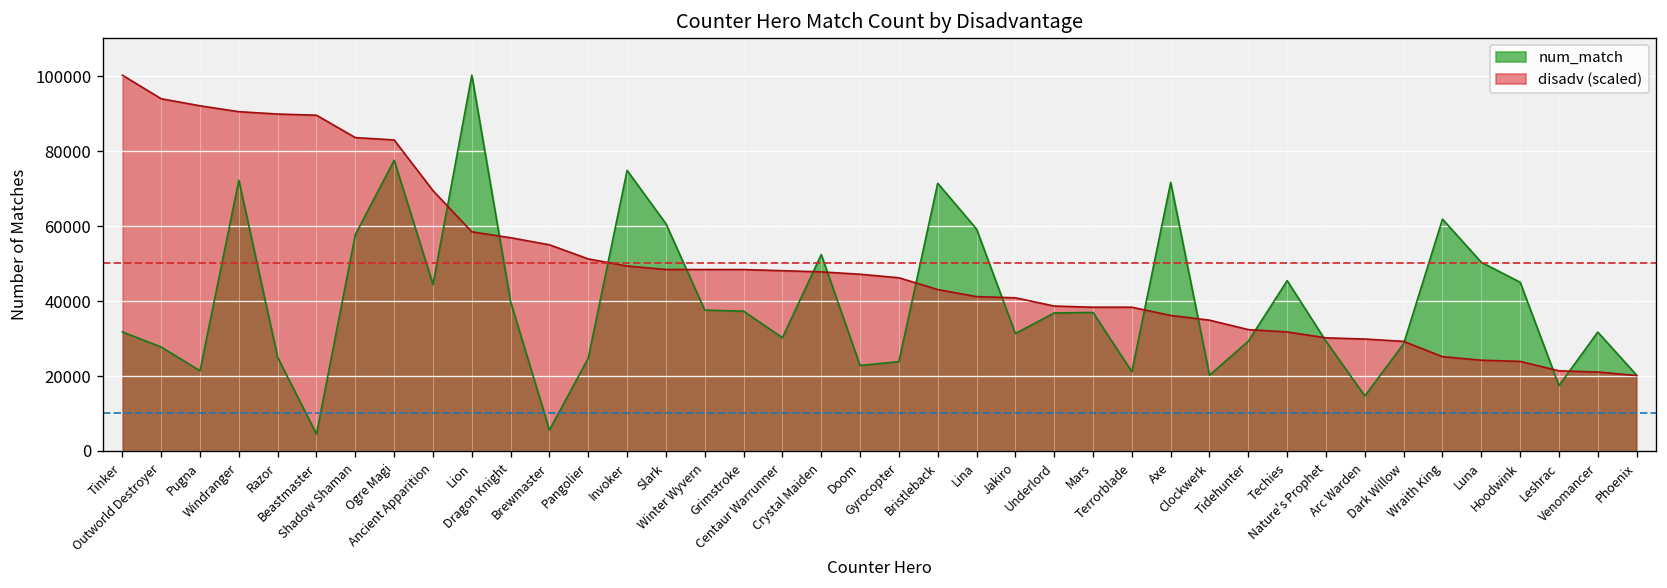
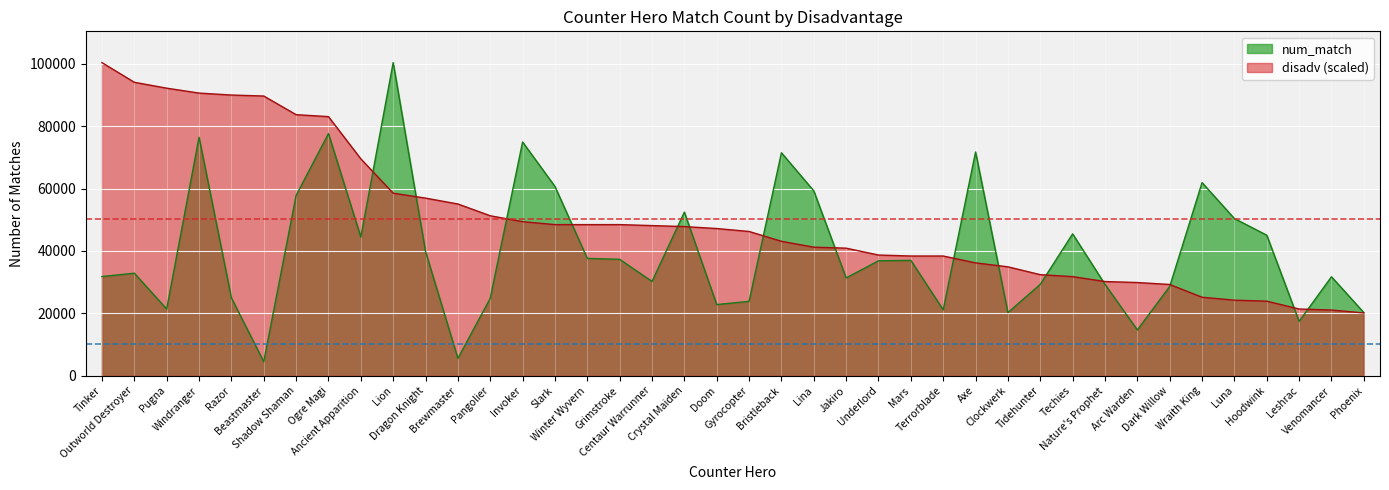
  {
    "num_match": {
      "Tinker": 32000,
-     "Outworld Destroyer": 28000,
+     "Outworld Destroyer": 33000,
      "Pugna": 21000,
-     "Windranger": 72000,
+     "Windranger": 76000,
      "Razor": 25000,
      "Beastmaster": 5000,
      "Shadow Shaman": 58000,
      "Ogre Magi": 78000,
      "Ancient Apparition": 44000,
      "Lion": 100000,
      "Dragon Knight": 40000,
      "Brewmaster": 6000,
      "Pangolier": 25000,
      "Invoker": 75000,
      "Slark": 61000,
      "Winter Wyvern": 38000,
      "Grimstroke": 37000,
      "Centaur Warrunner": 30000,
      "Crystal Maiden": 52000,
      "Doom": 23000,
      "Gyrocopter": 24000,
      "Bristleback": 71000,
      "Lina": 59000,
      "Jakiro": 31000,
      "Underlord": 37000,
      "Mars": 37000,
      "Terrorblade": 21000,
      "Axe": 72000,
      "Clockwerk": 20000,
      "Tidehunter": 29000,
      "Techies": 45000,
      "Nature's Prophet": 29000,
      "Arc Warden": 15000,
      "Wraith King": 62000,
      "Luna": 50000,
      "Hoodwink": 45000,
      "Leshrac": 17000,
      "Venomancer": 32000
    },
    "disadv (scaled)": {
      "Tinker": 100000,
      "Outworld Destroyer": 94000,
      "Pugna": 92000,
      "Windranger": 91000,
      "Razor": 90000,
      "Beastmaster": 90000,
      "Shadow Shaman": 84000,
      "Ogre Magi": 83000,
      "Ancient Apparition": 70000,
      "Lion": 59000,
      "Dragon Knight": 57000,
      "Brewmaster": 55000,
      "Pangolier": 51000,
      "Invoker": 49000,
      "Slark": 48000,
      "Winter Wyvern": 48000,
      "Grimstroke": 48000,
      "Centaur Warrunner": 48000,
      "Crystal Maiden": 48000,
      "Doom": 47000,
      "Gyrocopter": 46000,
      "Bristleback": 43000,
      "Lina": 41000,
      "Jakiro": 41000,
      "Underlord": 39000,
      "Mars": 38000,
      "Terrorblade": 38000,
      "Axe": 36000,
      "Clockwerk": 35000,
      "Tidehunter": 32000,
      "Techies": 32000,
      "Nature's Prophet": 30000,
      "Arc Warden": 30000,
      "Wraith King": 25000,
      "Luna": 24000,
      "Hoodwink": 24000,
      "Leshrac": 21000,
      "Venomancer": 21000
    }
  }
